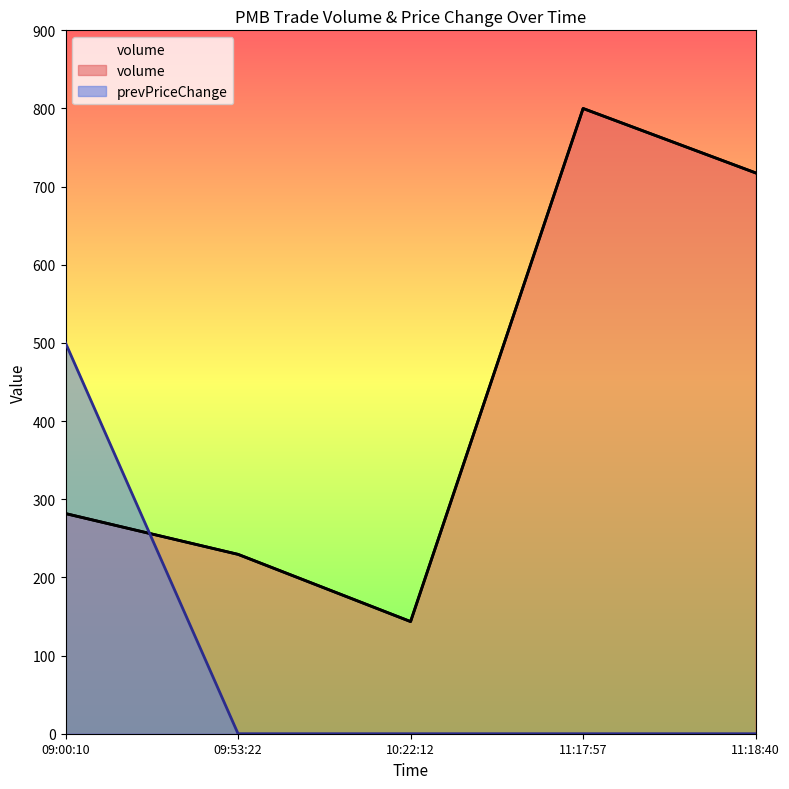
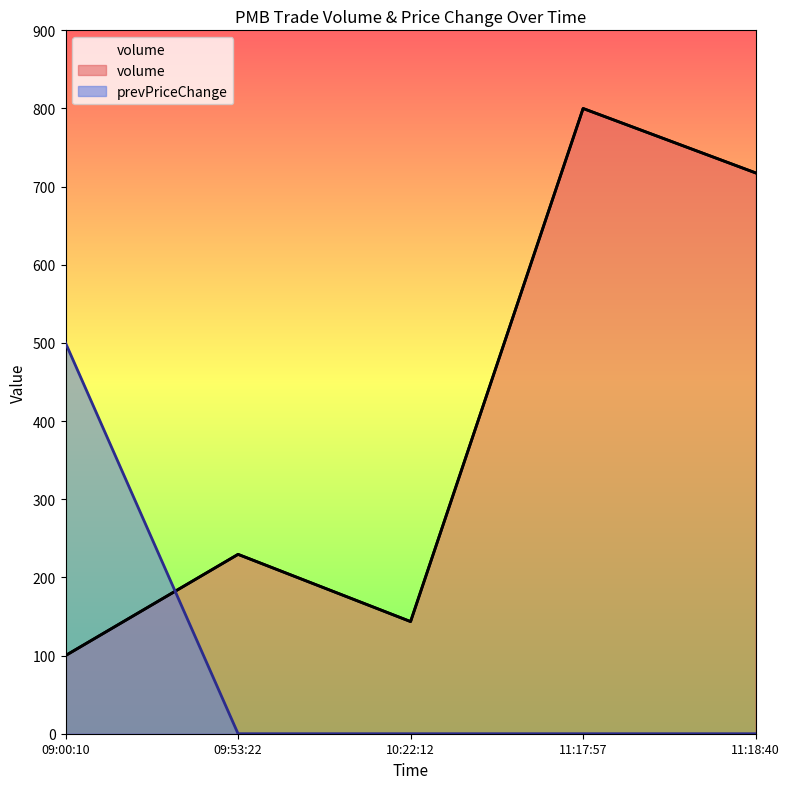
  {
    "volume": {
-     "09:00:10": 280,
+     "09:00:10": 100,
      "09:53:22": 230,
      "10:22:12": 140,
      "11:17:57": 800,
      "11:18:40": 720
    },
    "prevPriceChange": {
      "09:00:10": 500,
      "09:53:22": 0,
      "10:22:12": 0,
      "11:17:57": 0,
      "11:18:40": 0
    }
  }
